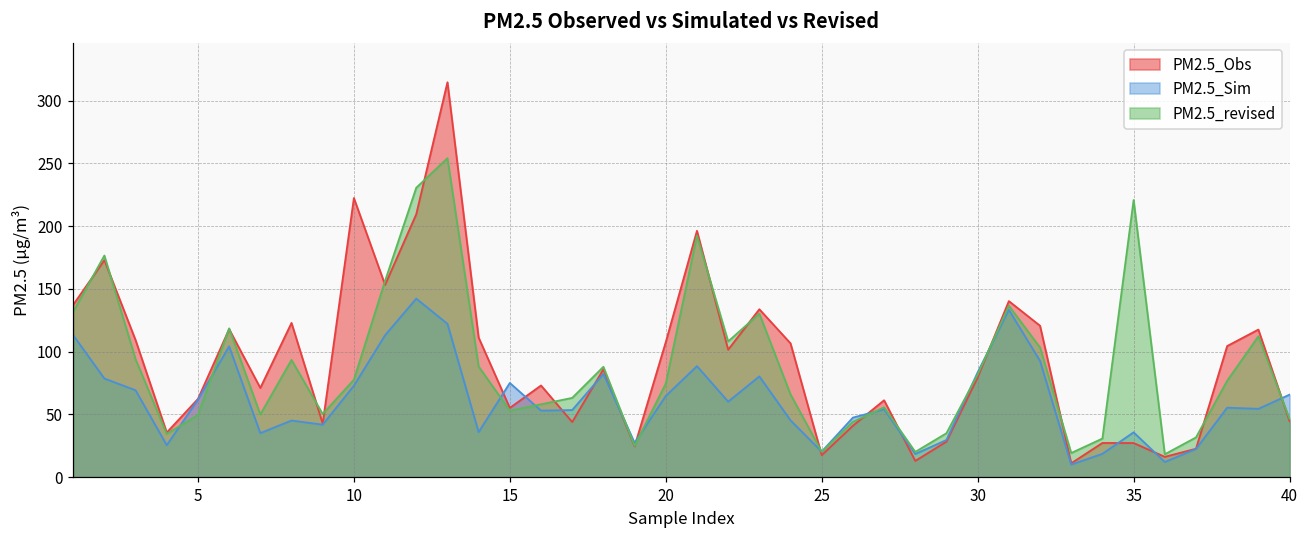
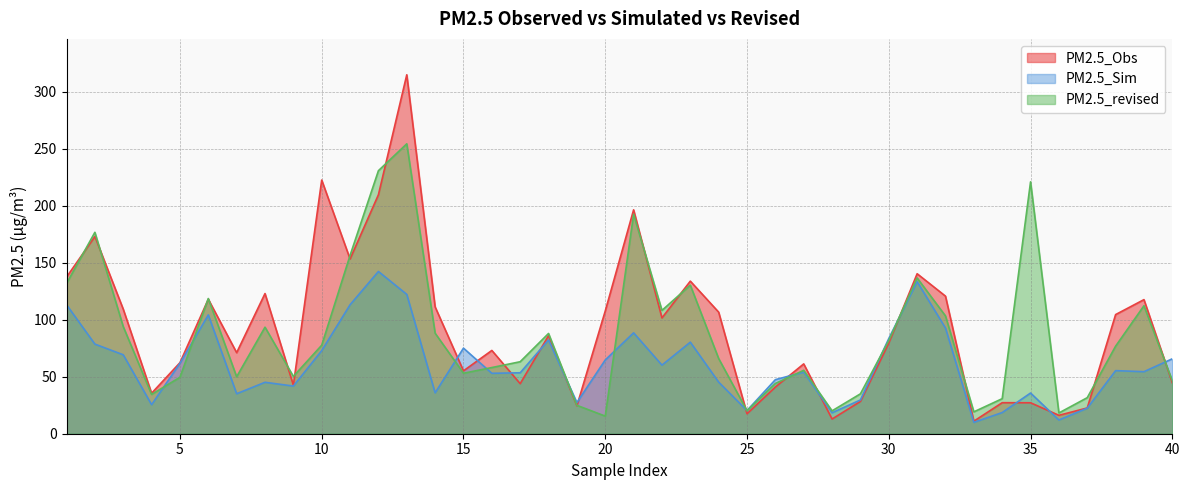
  {
    "PM2.5_Obs": {
      "10": 222,
      "20": 108,
      "25": 17,
      "30": 79,
      "35": 27
    },
    "PM2.5_Sim": {
      "10": 73,
      "15": 75,
      "20": 65,
      "35": 36,
      "40": 66
    },
    "PM2.5_revised": {
      "5": 49,
      "10": 78,
-     "20": 75,
+     "20": 15,
      "35": 221
    }
  }
